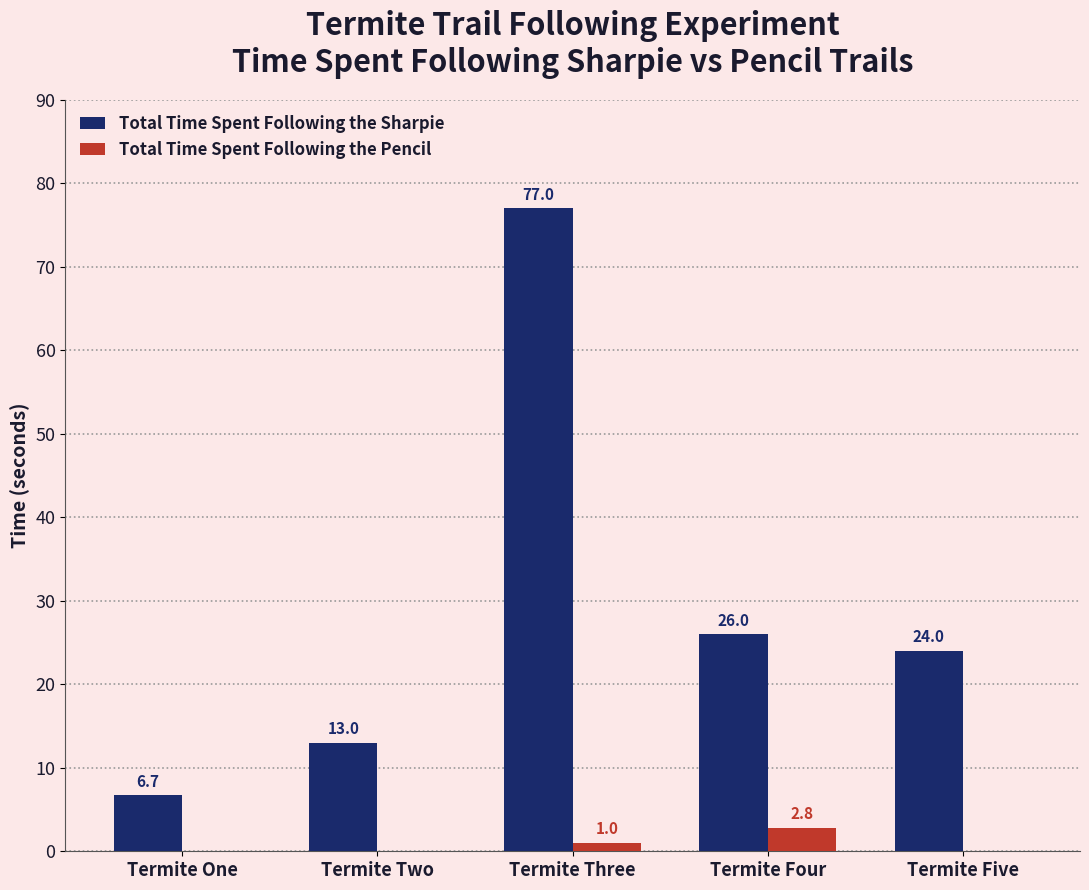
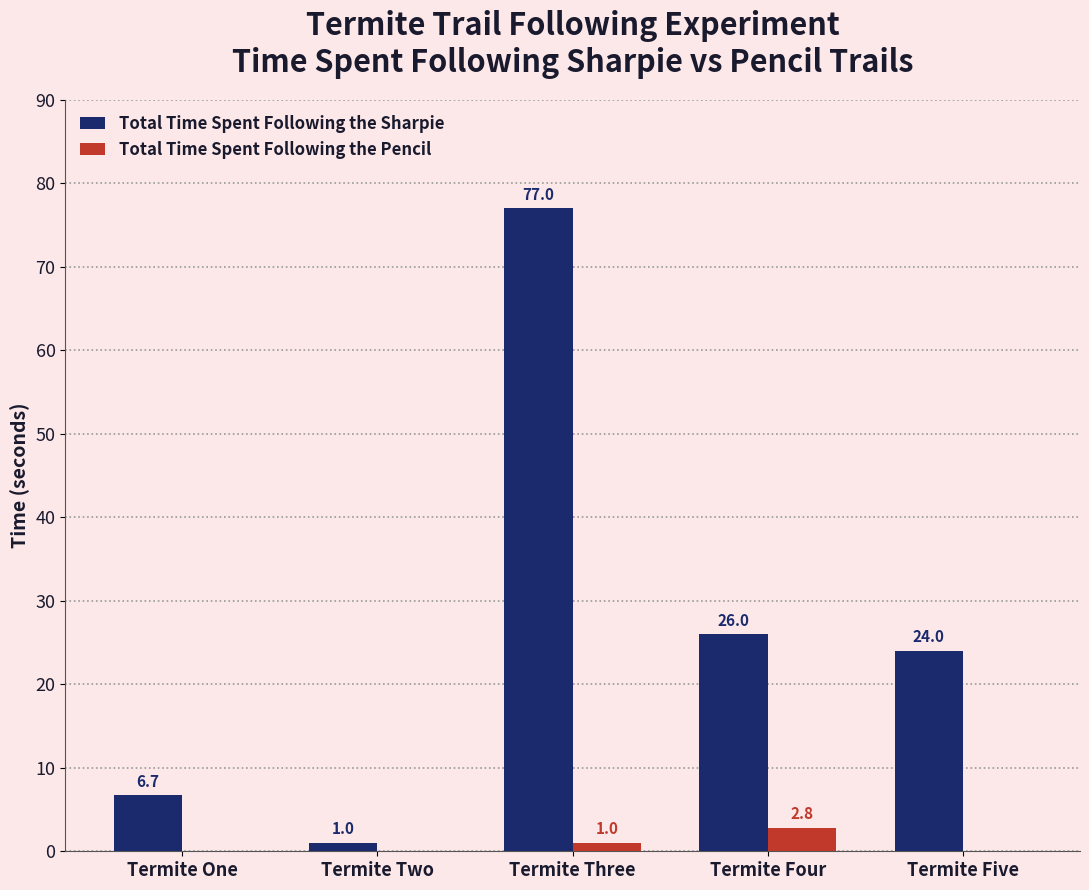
  {
    "Total Time Spent Following the Sharpie": {
      "Termite One": 6.7,
-     "Termite Two": 13.0,
+     "Termite Two": 1.0,
      "Termite Three": 77.0,
      "Termite Four": 26.0,
      "Termite Five": 24.0
    },
    "Total Time Spent Following the Pencil": {
      "Termite Three": 1.0,
      "Termite Four": 2.8
    }
  }
